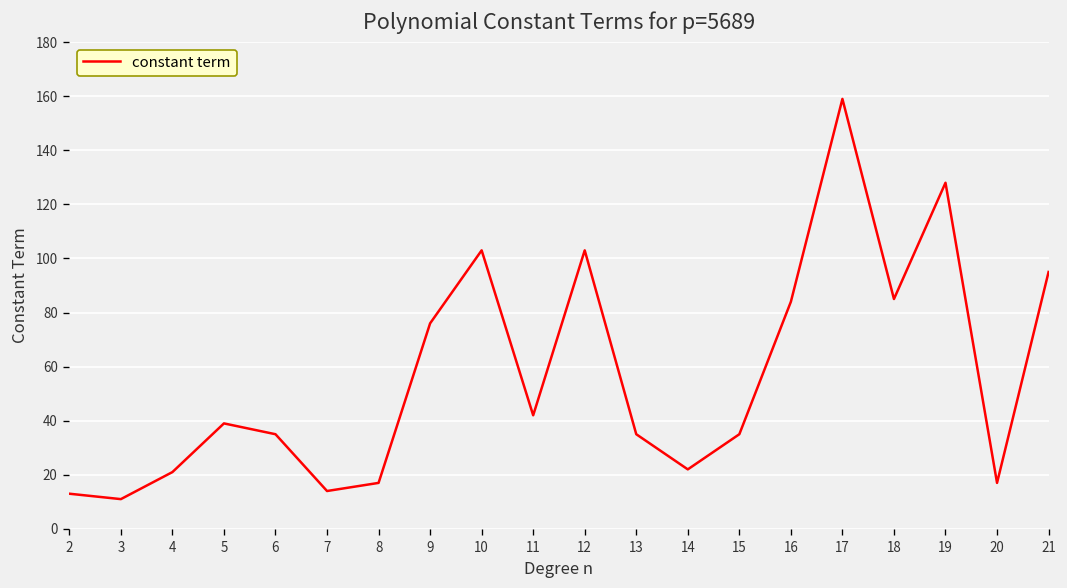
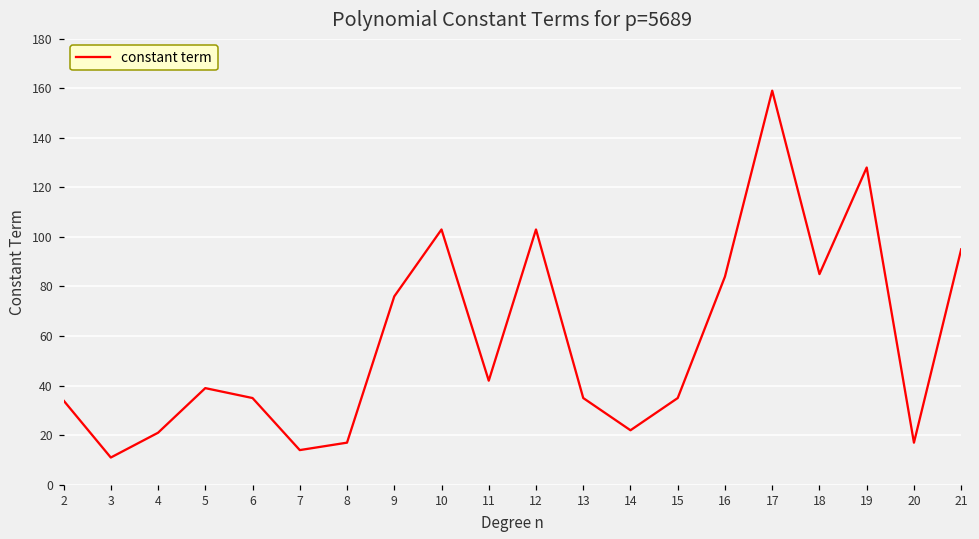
  {
-   "2": 13,
+   "2": 34,
    "3": 11,
    "4": 21,
    "5": 39,
    "6": 35,
    "7": 14,
    "8": 17,
    "9": 76,
    "10": 103,
    "11": 42,
    "12": 103,
    "13": 35,
    "14": 22,
    "15": 35,
    "16": 84,
    "17": 159,
    "18": 85,
    "19": 128,
    "20": 17,
    "21": 95
  }
